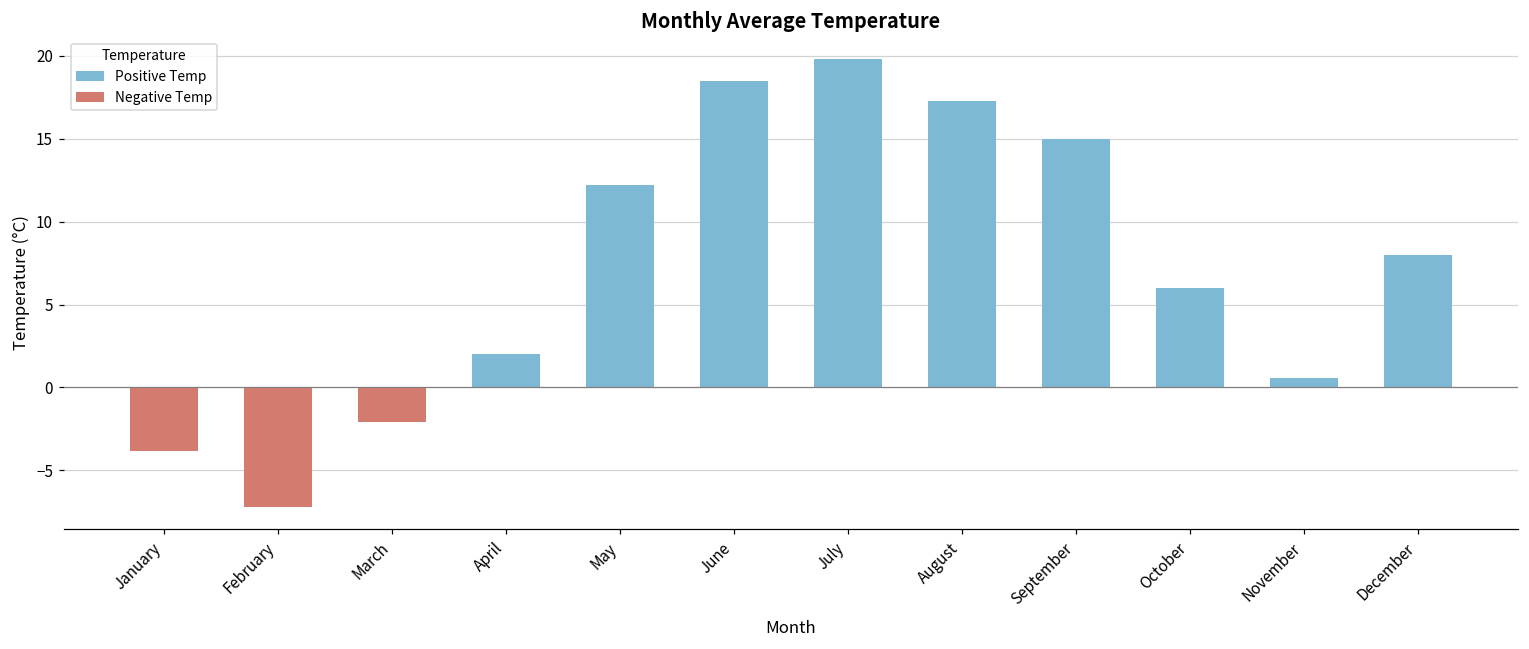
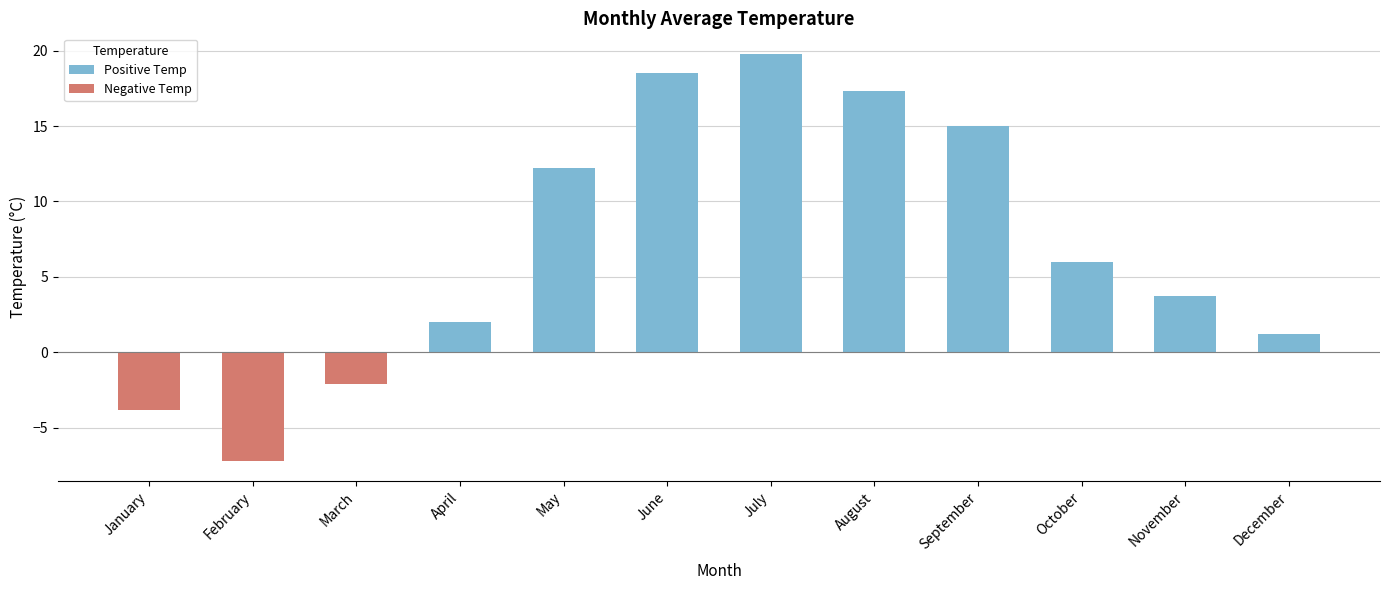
  {
    "January": -3.8,
    "February": -7.2,
    "March": -2.1,
    "April": 2.0,
    "May": 12.2,
    "June": 18.5,
    "July": 19.8,
    "August": 17.3,
    "September": 15.0,
    "October": 6.0,
-   "November": 0.6,
-   "December": 8.0
+   "November": 3.7,
+   "December": 1.2
  }
